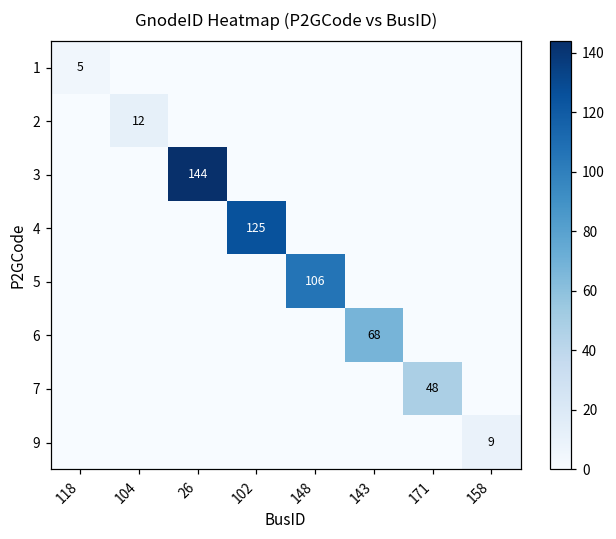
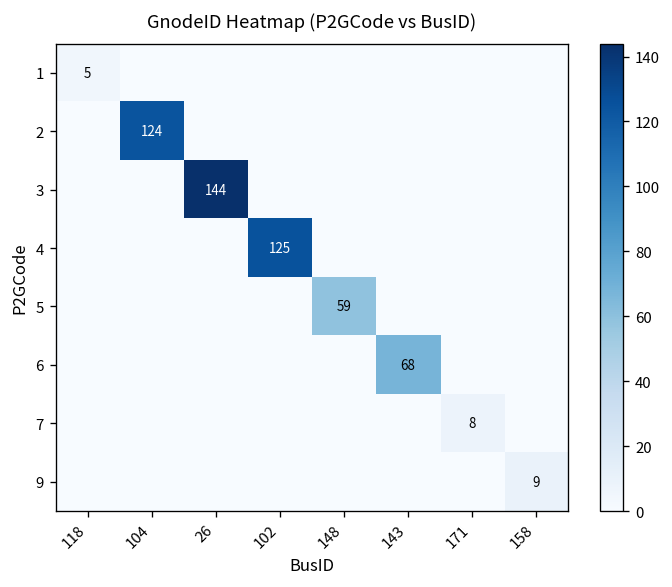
  {
    "1": {
      "118": 5
    },
    "2": {
-     "104": 12
+     "104": 124
    },
    "3": {
      "26": 144
    },
    "4": {
      "102": 125
    },
    "5": {
-     "148": 106
+     "148": 59
    },
    "6": {
      "143": 68
    },
    "7": {
-     "171": 48
+     "171": 8
    },
    "9": {
      "158": 9
    }
  }
